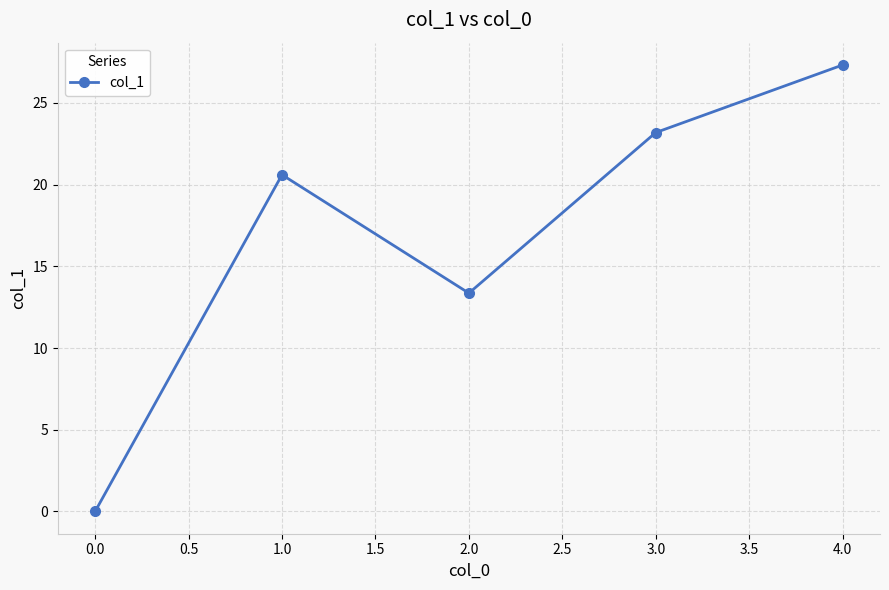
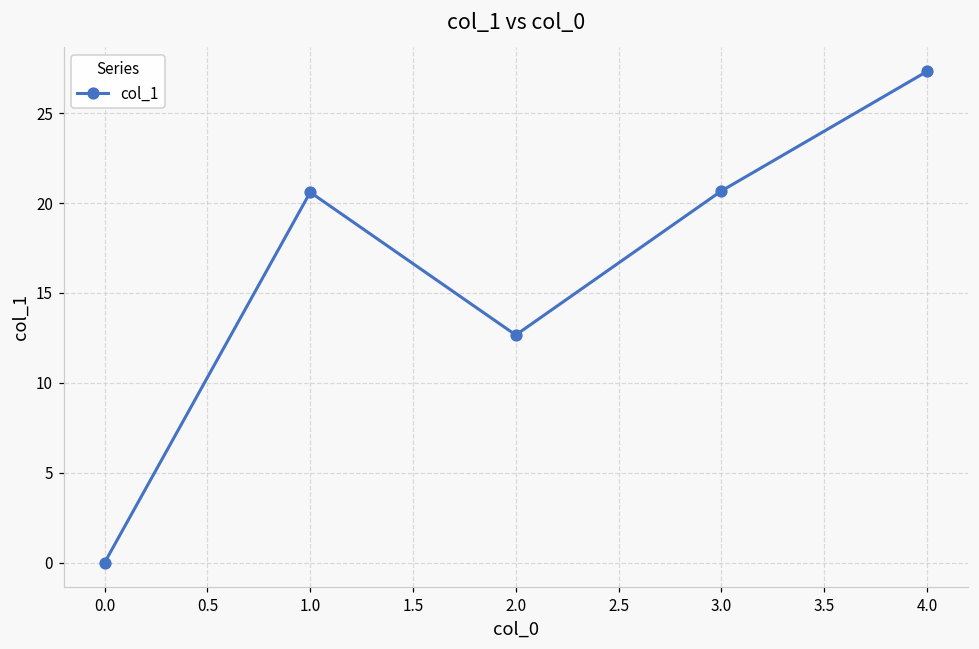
  {
    "0.0": 0.0,
    "1.0": 20.6,
-   "2.0": 13.4,
-   "3.0": 23.2,
+   "2.0": 12.7,
+   "3.0": 20.7,
    "4.0": 27.3
  }
